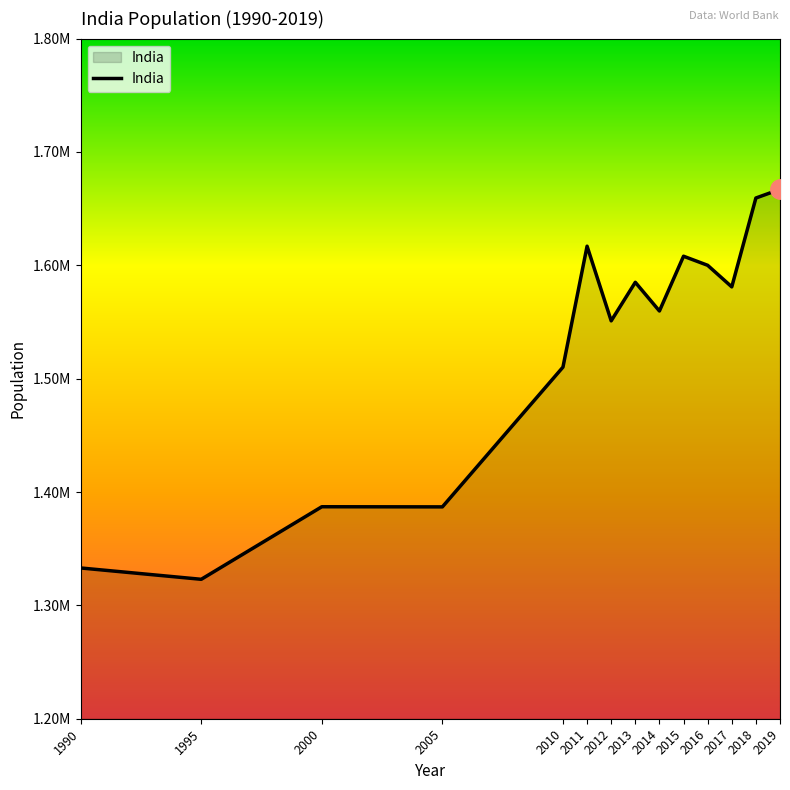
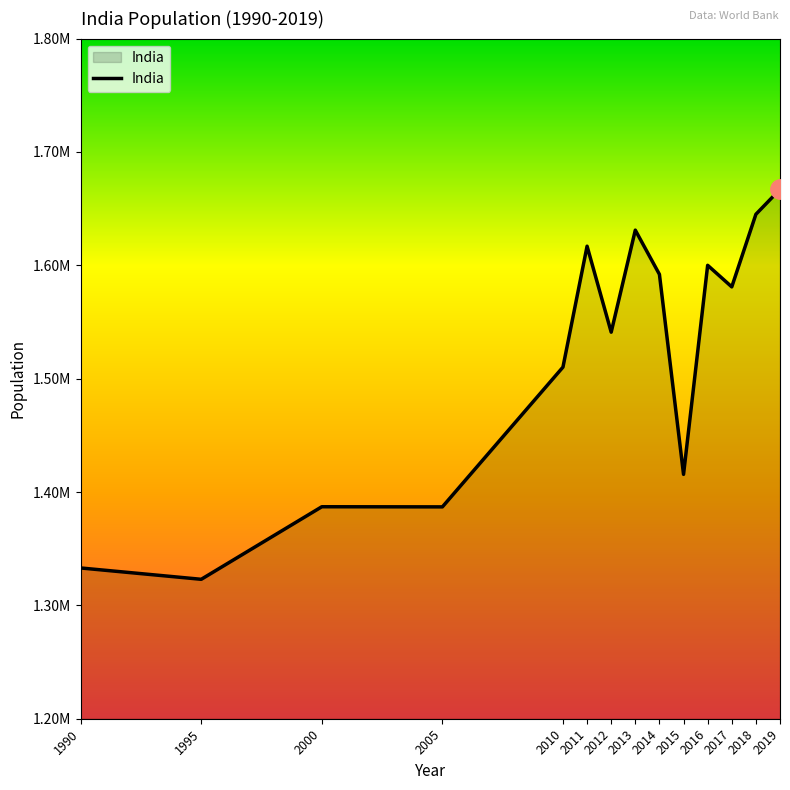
  {
    "India": {
      "1990": 1333000,
      "1995": 1323000,
      "2000": 1387000,
      "2005": 1387000,
      "2010": 1510000,
      "2011": 1617000,
-     "2012": 1551000,
-     "2013": 1585000,
-     "2014": 1560000,
-     "2015": 1608000,
+     "2012": 1541000,
+     "2013": 1631000,
+     "2014": 1592000,
+     "2015": 1416000,
      "2016": 1600000,
      "2017": 1581000,
-     "2018": 1659000
+     "2018": 1645000
    }
  }
